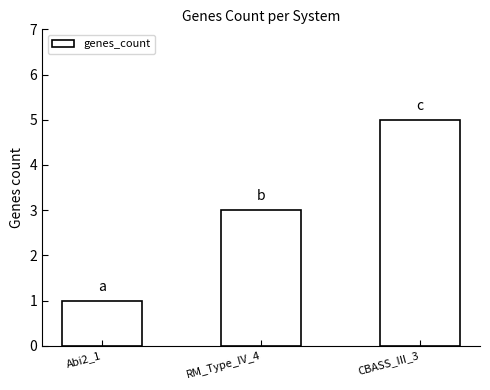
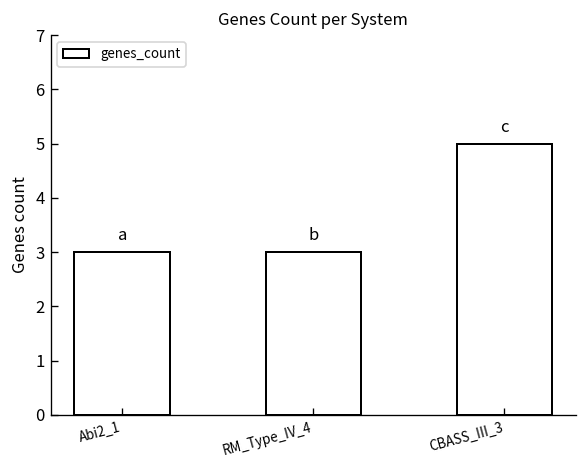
  {
-   "Abi2_1": 1,
+   "Abi2_1": 3,
    "RM_Type_IV_4": 3,
    "CBASS_III_3": 5
  }
